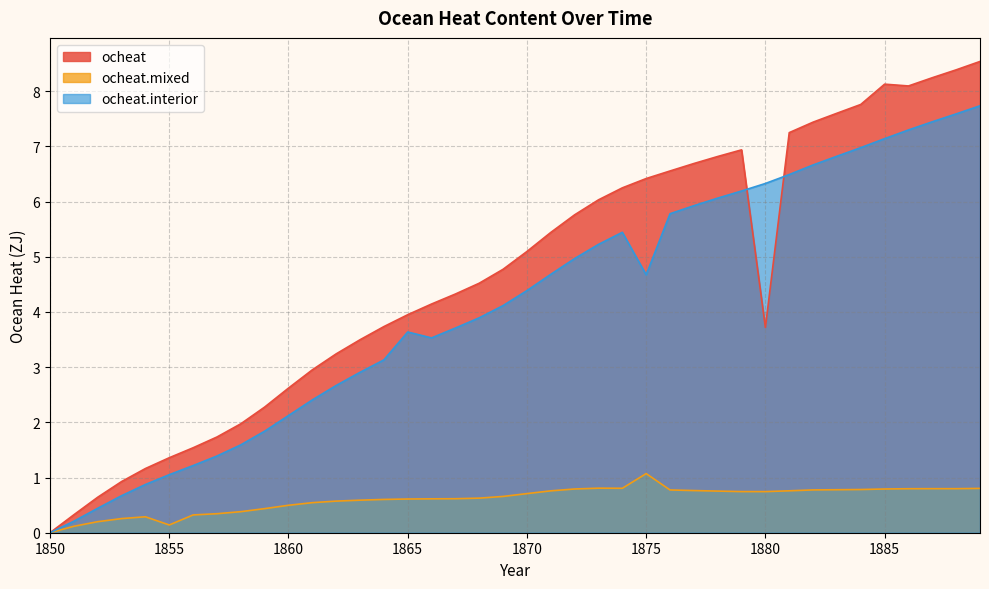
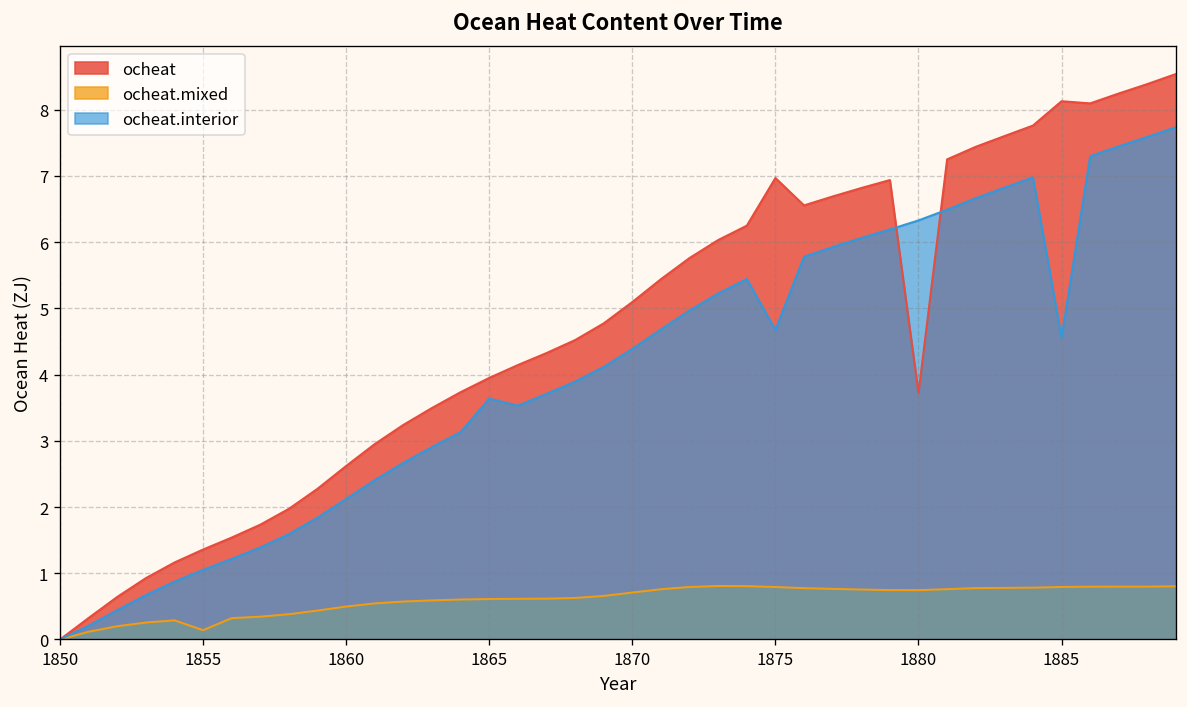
  {
    "ocheat": {
      "1855": 1.4,
      "1860": 2.6,
      "1865": 4.0,
      "1870": 5.1,
-     "1875": 6.4,
+     "1875": 7.0,
      "1880": 3.7,
      "1885": 8.1
    },
    "ocheat.mixed": {
      "1855": 0.1,
      "1860": 0.5,
      "1865": 0.6,
      "1870": 0.7,
-     "1875": 1.1,
+     "1875": 0.8,
      "1880": 0.7,
      "1885": 0.8
    },
    "ocheat.interior": {
      "1855": 1.1,
      "1860": 2.1,
      "1865": 3.6,
      "1870": 4.4,
      "1875": 4.7,
      "1880": 6.3,
-     "1885": 7.1
+     "1885": 4.6
    }
  }
